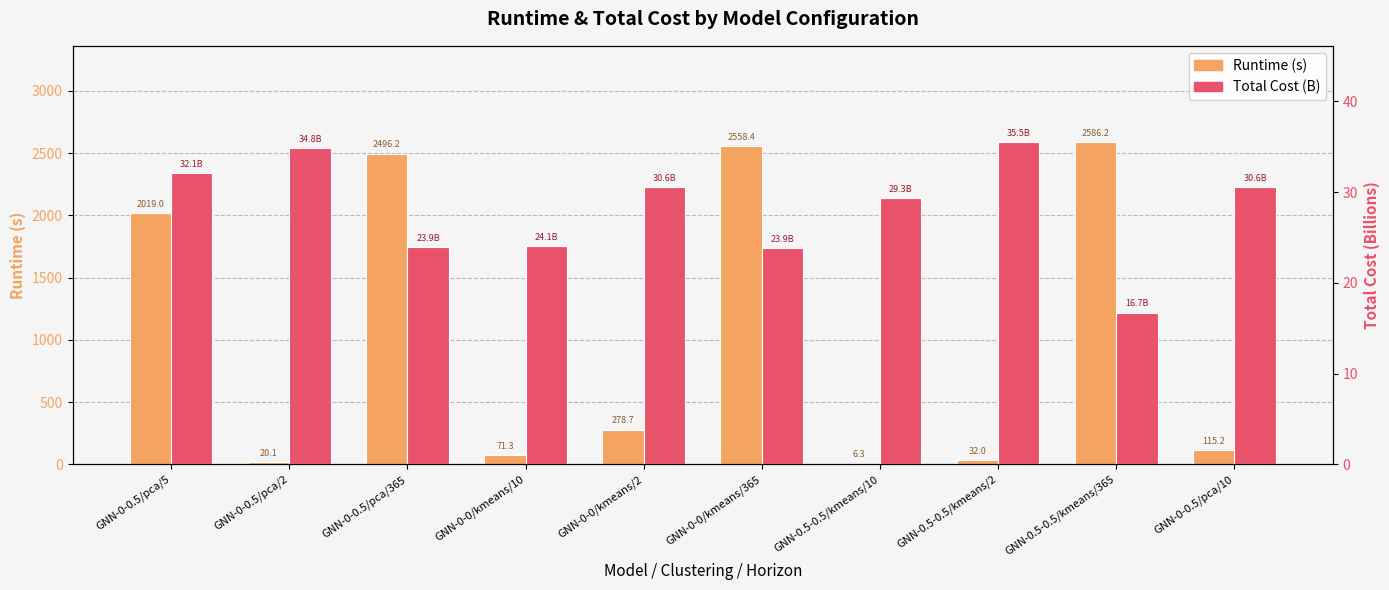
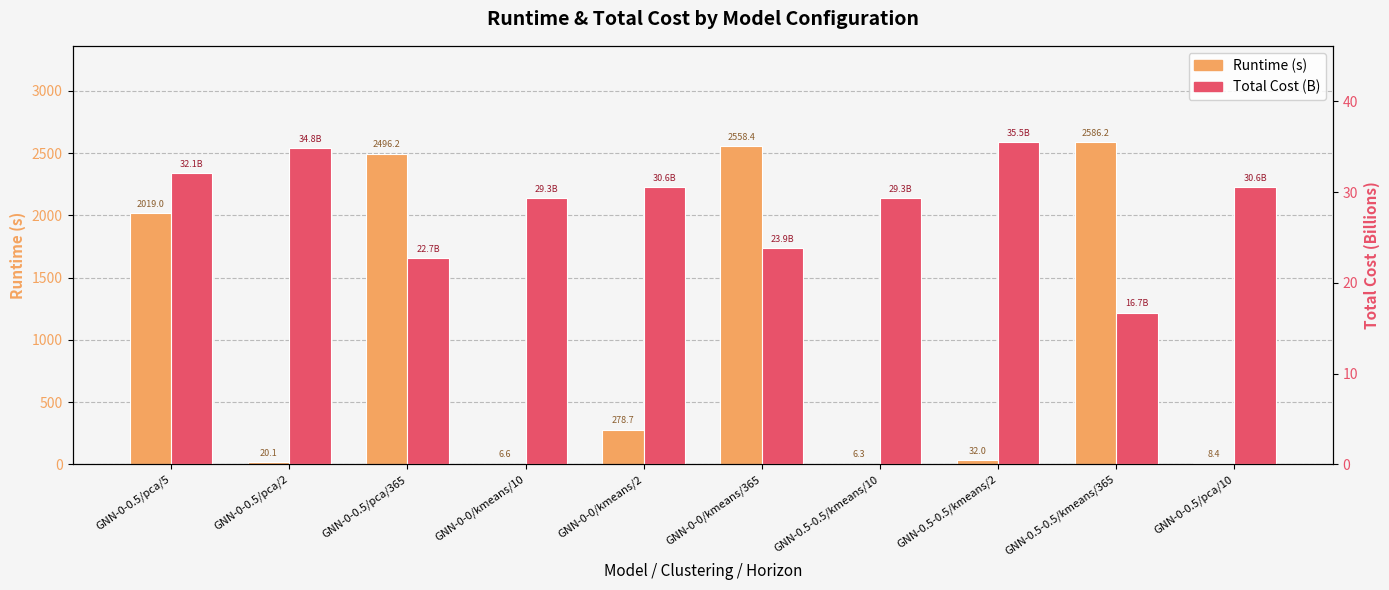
  {
    "Runtime (s)": {
      "GNN-0-0.5/pca/5": "2019.0",
      "GNN-0-0.5/pca/2": "20.1",
      "GNN-0-0.5/pca/365": "2496.2",
-     "GNN-0-0/kmeans/10": "71.3",
+     "GNN-0-0/kmeans/10": "6.6",
      "GNN-0-0/kmeans/2": "278.7",
      "GNN-0-0/kmeans/365": "2558.4",
      "GNN-0.5-0.5/kmeans/10": "6.3",
      "GNN-0.5-0.5/kmeans/2": "32.0",
      "GNN-0.5-0.5/kmeans/365": "2586.2",
-     "GNN-0-0.5/pca/10": "115.2"
+     "GNN-0-0.5/pca/10": "8.4"
    },
    "Total Cost (B)": {
      "GNN-0-0.5/pca/5": "32.1B",
      "GNN-0-0.5/pca/2": "34.8B",
-     "GNN-0-0.5/pca/365": "23.9B",
-     "GNN-0-0/kmeans/10": "24.1B",
+     "GNN-0-0.5/pca/365": "22.7B",
+     "GNN-0-0/kmeans/10": "29.3B",
      "GNN-0-0/kmeans/2": "30.6B",
      "GNN-0-0/kmeans/365": "23.9B",
      "GNN-0.5-0.5/kmeans/10": "29.3B",
      "GNN-0.5-0.5/kmeans/2": "35.5B",
      "GNN-0.5-0.5/kmeans/365": "16.7B",
      "GNN-0-0.5/pca/10": "30.6B"
    }
  }
